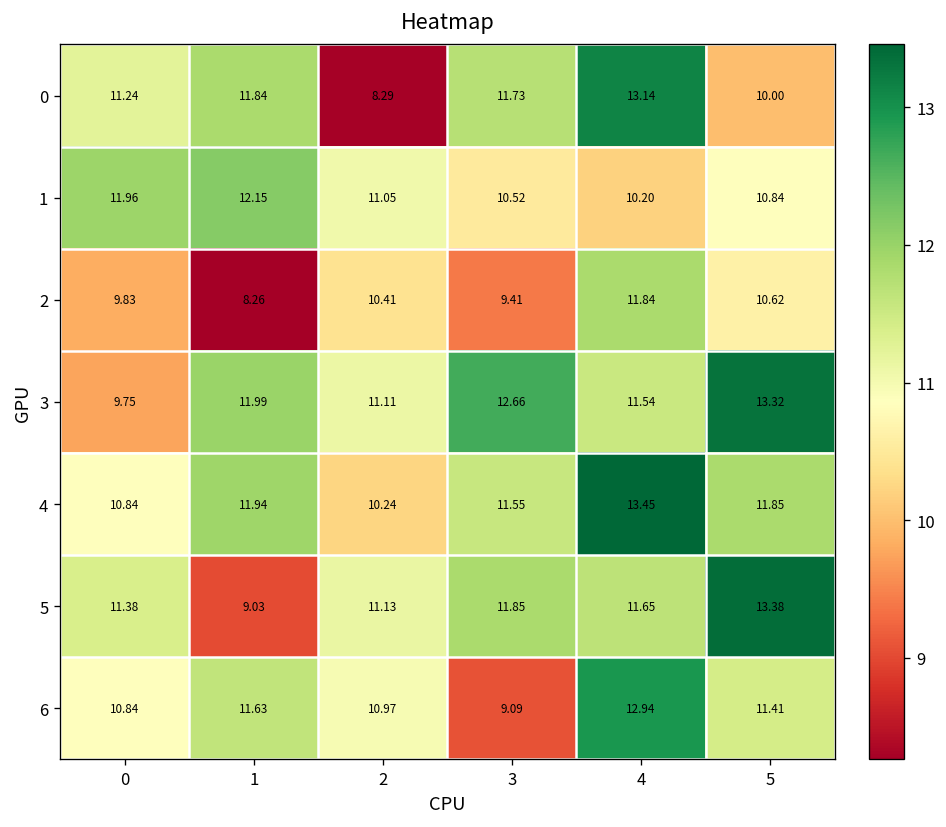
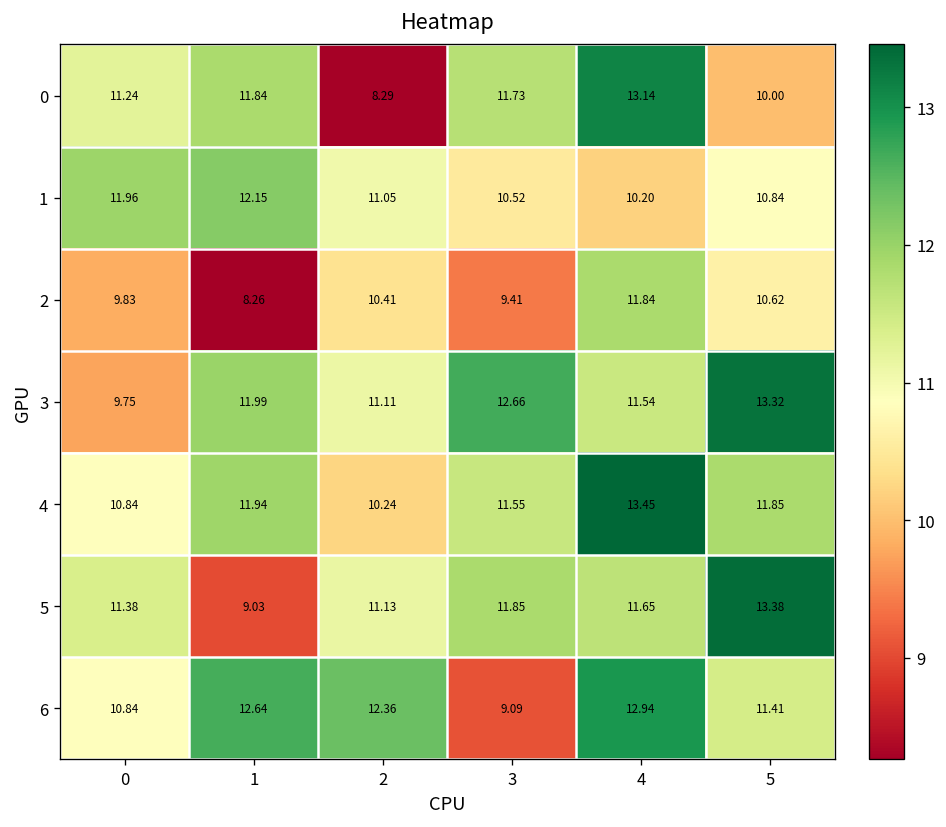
  {
    "0": {
      "0": 11.24,
      "1": 11.84,
      "2": 8.29,
      "3": 11.73,
      "4": 13.14,
      "5": 10.00
    },
    "1": {
      "0": 11.96,
      "1": 12.15,
      "2": 11.05,
      "3": 10.52,
      "4": 10.20,
      "5": 10.84
    },
    "2": {
      "0": 9.83,
      "1": 8.26,
      "2": 10.41,
      "3": 9.41,
      "4": 11.84,
      "5": 10.62
    },
    "3": {
      "0": 9.75,
      "1": 11.99,
      "2": 11.11,
      "3": 12.66,
      "4": 11.54,
      "5": 13.32
    },
    "4": {
      "0": 10.84,
      "1": 11.94,
      "2": 10.24,
      "3": 11.55,
      "4": 13.45,
      "5": 11.85
    },
    "5": {
      "0": 11.38,
      "1": 9.03,
      "2": 11.13,
      "3": 11.85,
      "4": 11.65,
      "5": 13.38
    },
    "6": {
      "0": 10.84,
-     "1": 11.63,
-     "2": 10.97,
+     "1": 12.64,
+     "2": 12.36,
      "3": 9.09,
      "4": 12.94,
      "5": 11.41
    }
  }
